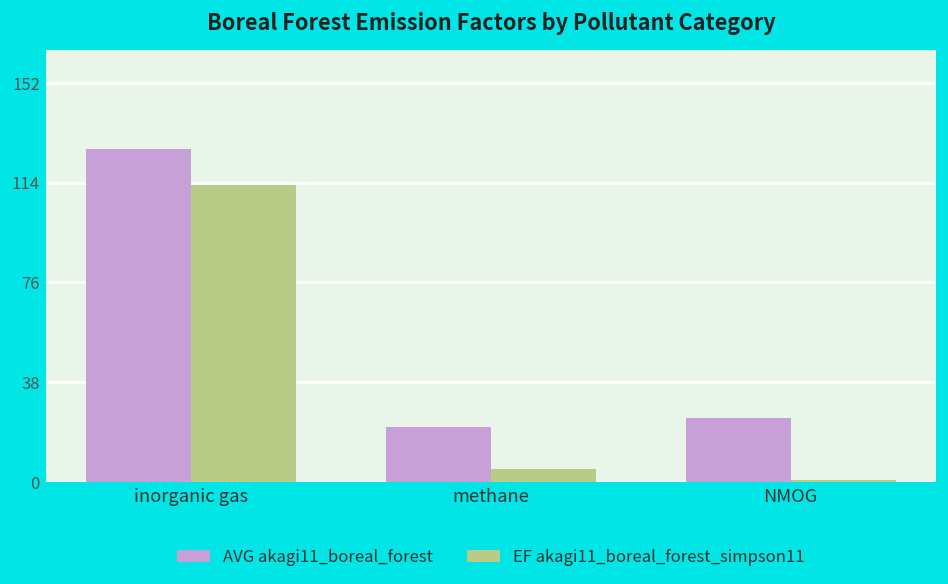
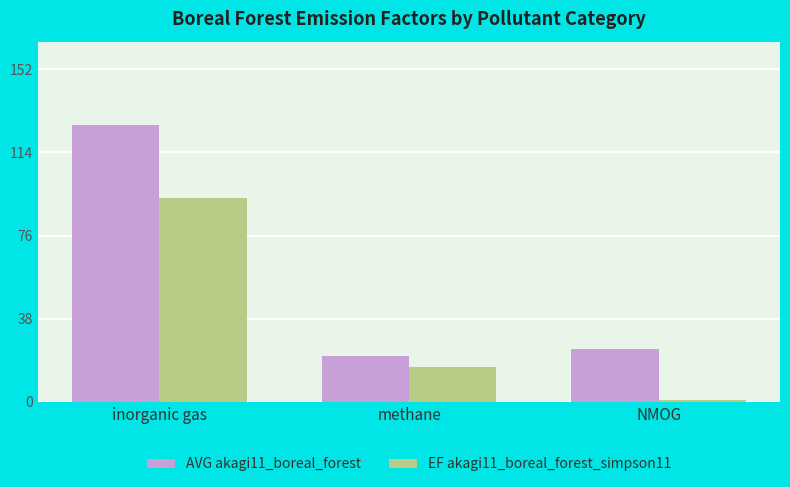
  {
    "AVG akagi11_boreal_forest": {
      "inorganic gas": 127,
      "methane": 21,
      "NMOG": 24
    },
    "EF akagi11_boreal_forest_simpson11": {
-     "inorganic gas": 113,
-     "methane": 5
+     "inorganic gas": 93,
+     "methane": 16
    }
  }
